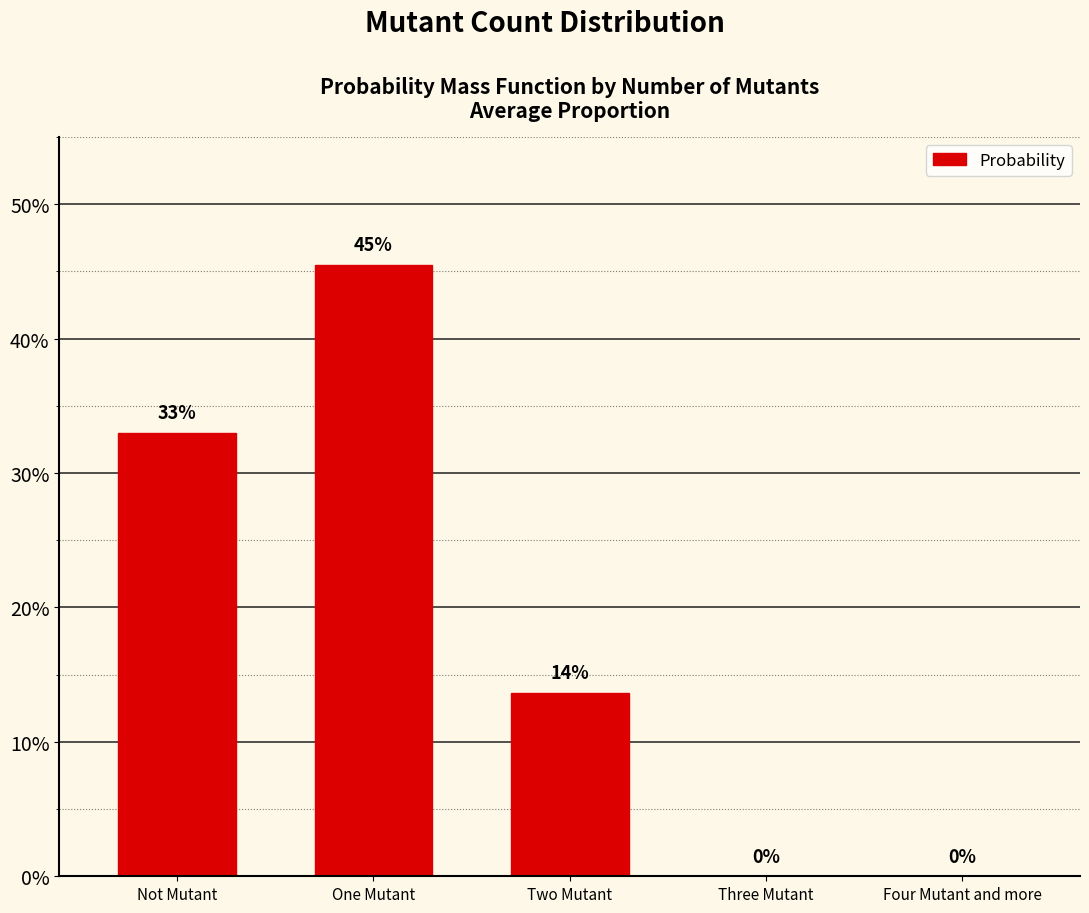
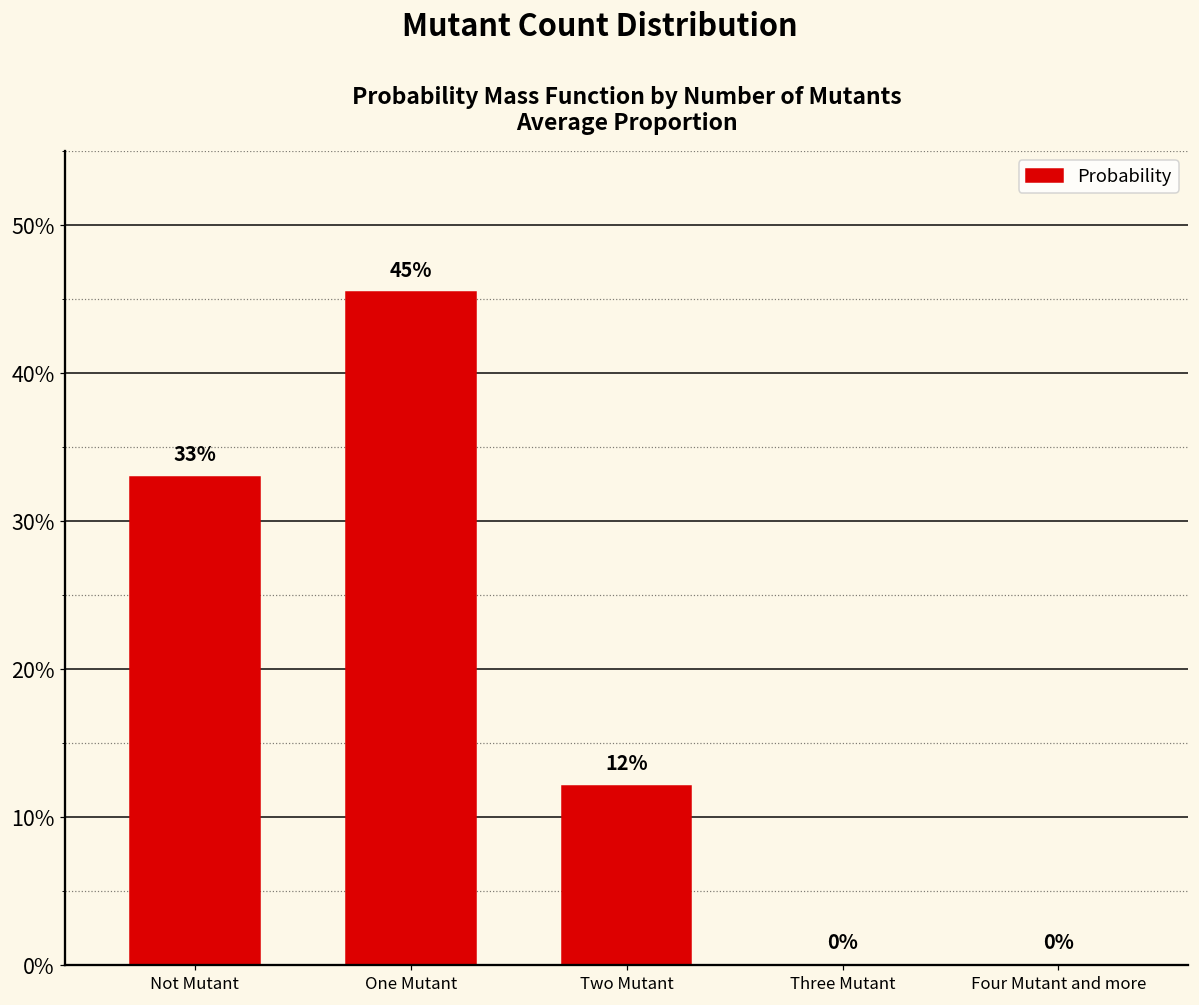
  {
    "Not Mutant": "33%",
    "One Mutant": "45%",
-   "Two Mutant": "14%",
+   "Two Mutant": "12%",
    "Three Mutant": "0%",
    "Four Mutant and more": "0%"
  }
